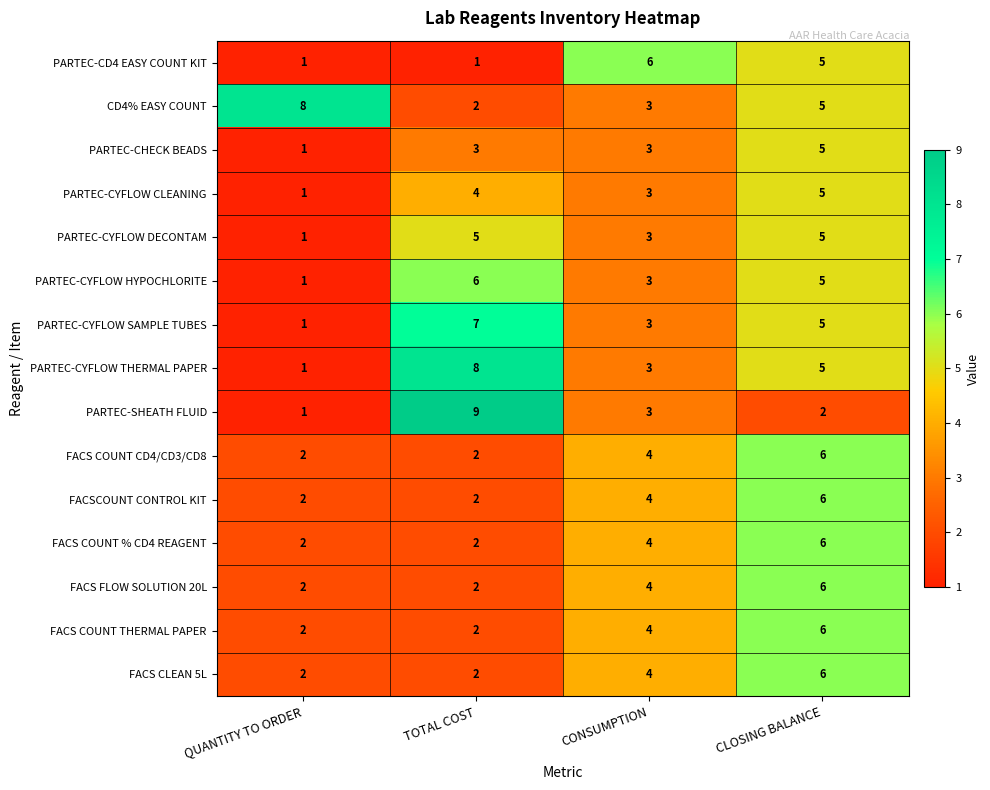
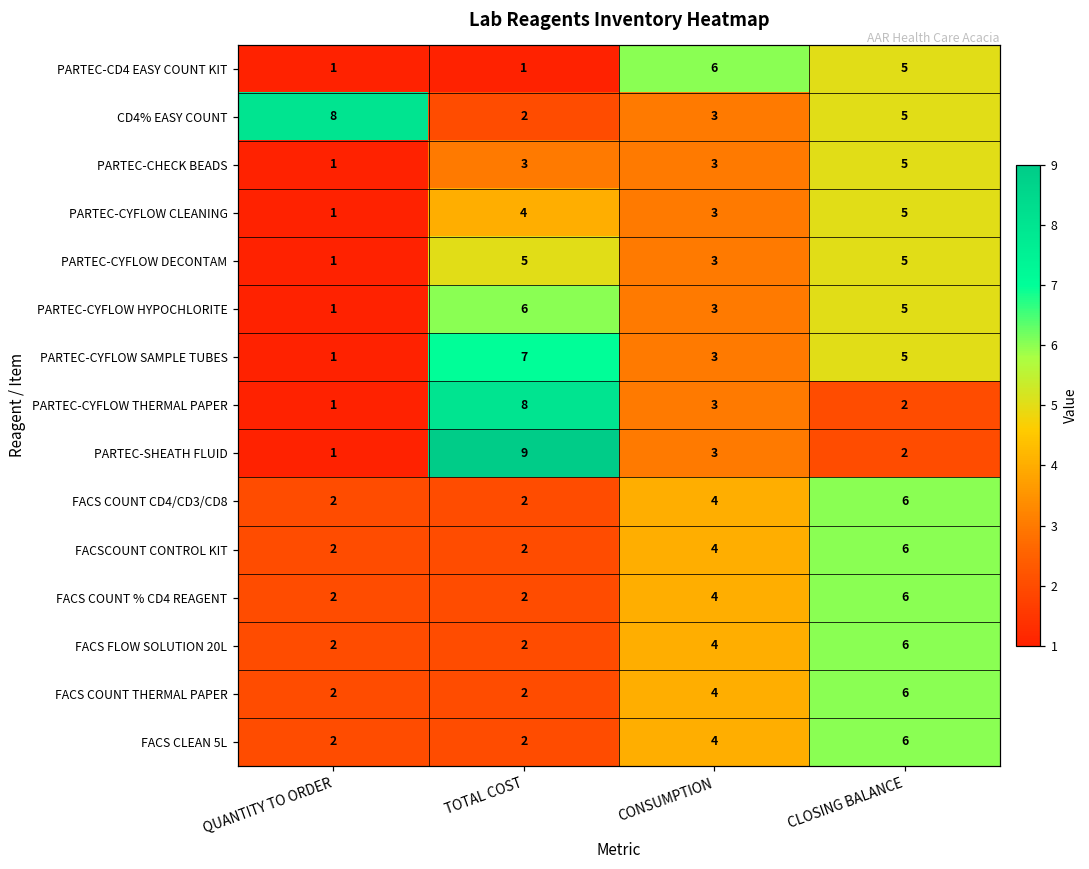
  {
    "PARTEC-CD4 EASY COUNT KIT": {
      "QUANTITY TO ORDER": 1,
      "TOTAL COST": 1,
      "CONSUMPTION": 6,
      "CLOSING BALANCE": 5
    },
    "CD4% EASY COUNT": {
      "QUANTITY TO ORDER": 8,
      "TOTAL COST": 2,
      "CONSUMPTION": 3,
      "CLOSING BALANCE": 5
    },
    "PARTEC-CHECK BEADS": {
      "QUANTITY TO ORDER": 1,
      "TOTAL COST": 3,
      "CONSUMPTION": 3,
      "CLOSING BALANCE": 5
    },
    "PARTEC-CYFLOW CLEANING": {
      "QUANTITY TO ORDER": 1,
      "TOTAL COST": 4,
      "CONSUMPTION": 3,
      "CLOSING BALANCE": 5
    },
    "PARTEC-CYFLOW DECONTAM": {
      "QUANTITY TO ORDER": 1,
      "TOTAL COST": 5,
      "CONSUMPTION": 3,
      "CLOSING BALANCE": 5
    },
    "PARTEC-CYFLOW HYPOCHLORITE": {
      "QUANTITY TO ORDER": 1,
      "TOTAL COST": 6,
      "CONSUMPTION": 3,
      "CLOSING BALANCE": 5
    },
    "PARTEC-CYFLOW SAMPLE TUBES": {
      "QUANTITY TO ORDER": 1,
      "TOTAL COST": 7,
      "CONSUMPTION": 3,
      "CLOSING BALANCE": 5
    },
    "PARTEC-CYFLOW THERMAL PAPER": {
      "QUANTITY TO ORDER": 1,
      "TOTAL COST": 8,
      "CONSUMPTION": 3,
-     "CLOSING BALANCE": 5
+     "CLOSING BALANCE": 2
    },
    "PARTEC-SHEATH FLUID": {
      "QUANTITY TO ORDER": 1,
      "TOTAL COST": 9,
      "CONSUMPTION": 3,
      "CLOSING BALANCE": 2
    },
    "FACS COUNT CD4/CD3/CD8": {
      "QUANTITY TO ORDER": 2,
      "TOTAL COST": 2,
      "CONSUMPTION": 4,
      "CLOSING BALANCE": 6
    },
    "FACSCOUNT CONTROL KIT": {
      "QUANTITY TO ORDER": 2,
      "TOTAL COST": 2,
      "CONSUMPTION": 4,
      "CLOSING BALANCE": 6
    },
    "FACS COUNT % CD4 REAGENT": {
      "QUANTITY TO ORDER": 2,
      "TOTAL COST": 2,
      "CONSUMPTION": 4,
      "CLOSING BALANCE": 6
    },
    "FACS FLOW SOLUTION 20L": {
      "QUANTITY TO ORDER": 2,
      "TOTAL COST": 2,
      "CONSUMPTION": 4,
      "CLOSING BALANCE": 6
    },
    "FACS COUNT THERMAL PAPER": {
      "QUANTITY TO ORDER": 2,
      "TOTAL COST": 2,
      "CONSUMPTION": 4,
      "CLOSING BALANCE": 6
    },
    "FACS CLEAN 5L": {
      "QUANTITY TO ORDER": 2,
      "TOTAL COST": 2,
      "CONSUMPTION": 4,
      "CLOSING BALANCE": 6
    }
  }
